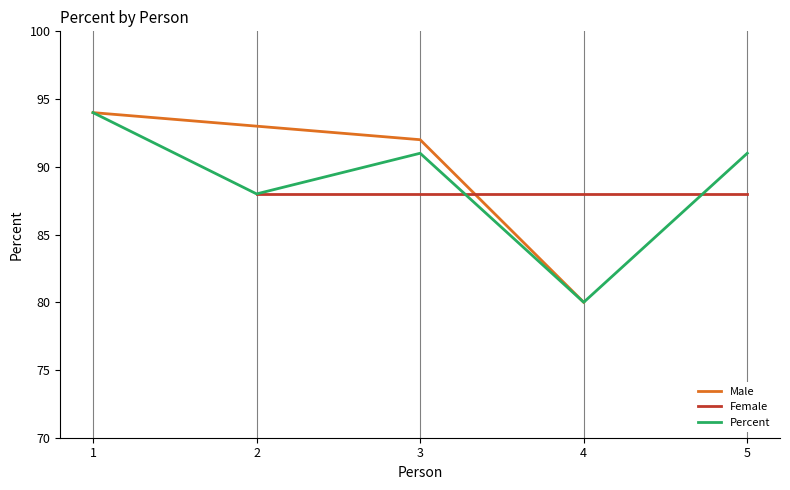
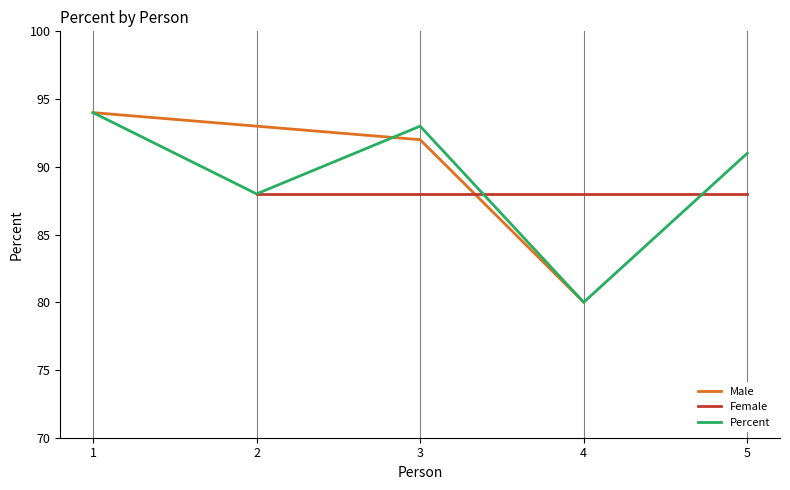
  {
    "Male": {
      "3": 92
    },
    "Female": {
      "5": 88
    },
    "Percent": {
-     "3": 91,
+     "3": 93,
      "5": 91
    }
  }
